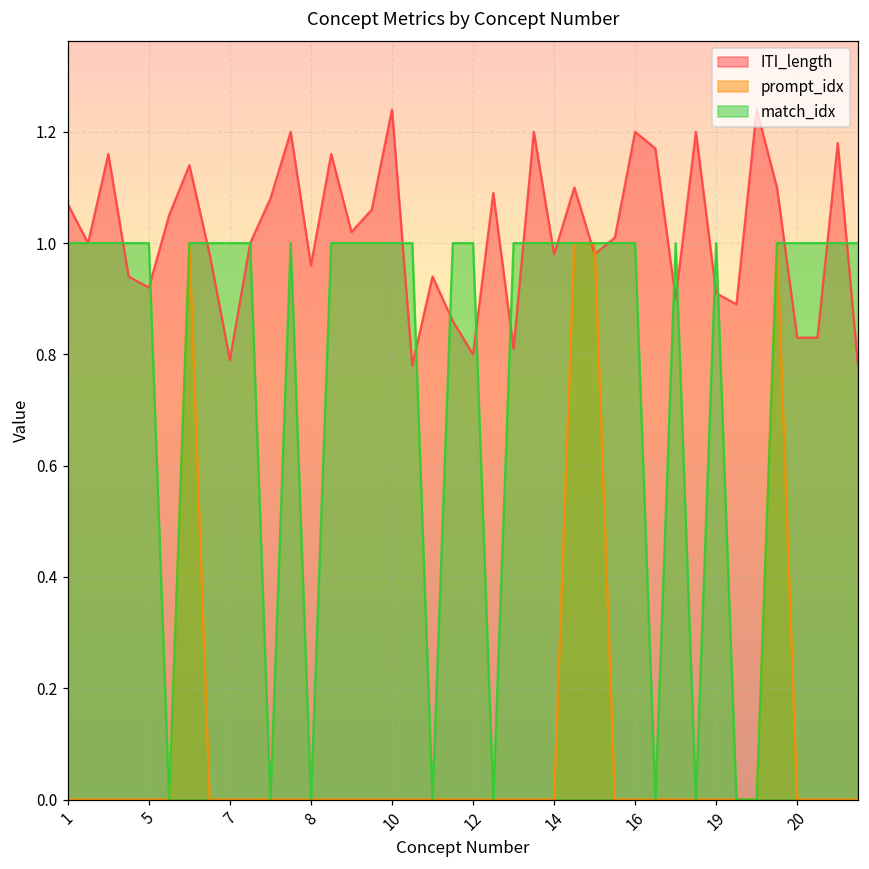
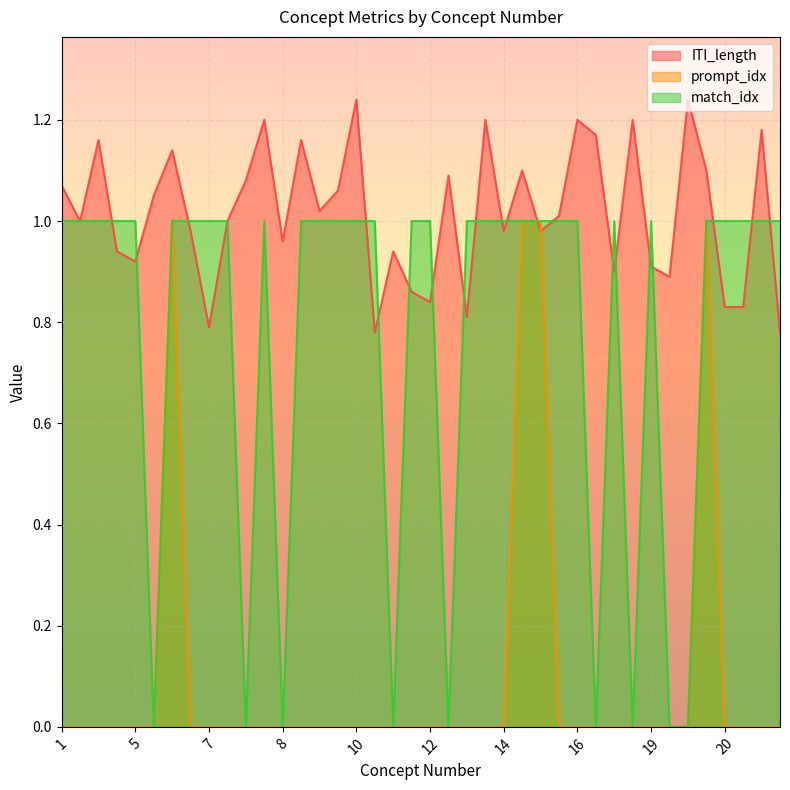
  {
    "ITI_length": {
      "8": 0.96,
-     "12": 0.80,
+     "12": 0.84,
      "16": 1.20,
      "20": 0.83
    },
    "prompt_idx": {
      "12": 0.00,
      "16": 0.00,
      "20": 0.00
    },
    "match_idx": {
      "12": 1.00,
      "16": 1.00,
      "20": 1.00
    }
  }
